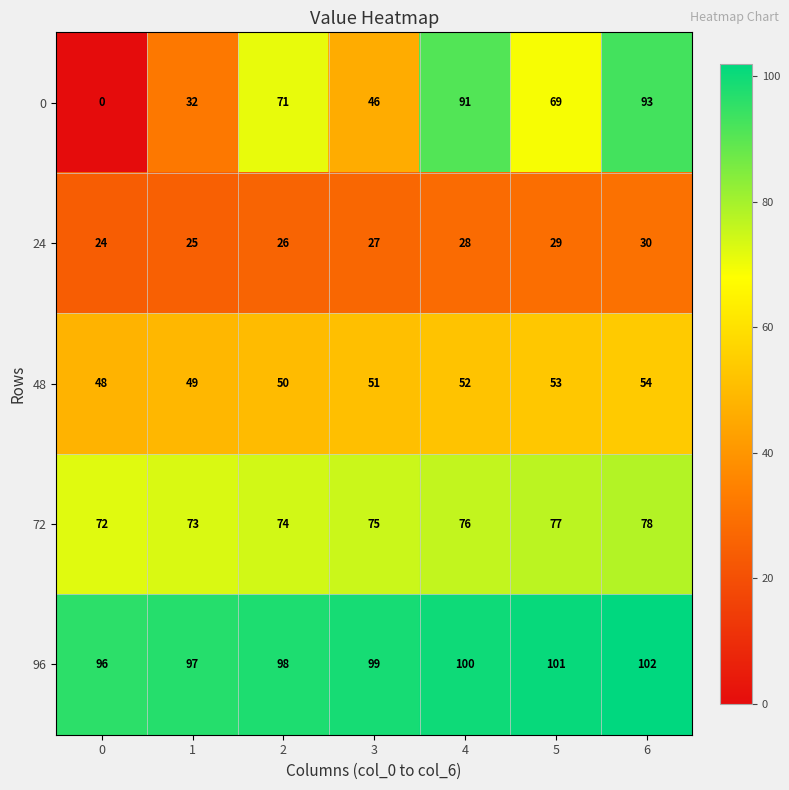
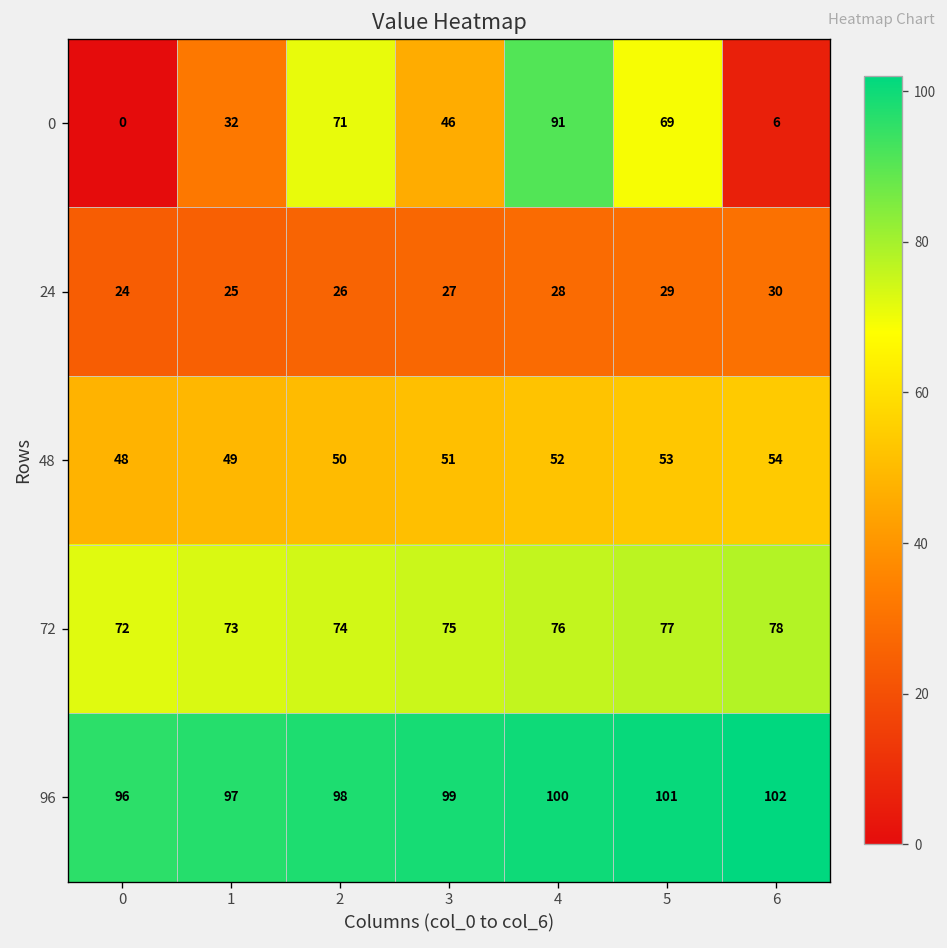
  {
    "0": {
      "0": 0,
      "1": 32,
      "2": 71,
      "3": 46,
      "4": 91,
      "5": 69,
-     "6": 93
+     "6": 6
    },
    "24": {
      "0": 24,
      "1": 25,
      "2": 26,
      "3": 27,
      "4": 28,
      "5": 29,
      "6": 30
    },
    "48": {
      "0": 48,
      "1": 49,
      "2": 50,
      "3": 51,
      "4": 52,
      "5": 53,
      "6": 54
    },
    "72": {
      "0": 72,
      "1": 73,
      "2": 74,
      "3": 75,
      "4": 76,
      "5": 77,
      "6": 78
    },
    "96": {
      "0": 96,
      "1": 97,
      "2": 98,
      "3": 99,
      "4": 100,
      "5": 101,
      "6": 102
    }
  }
